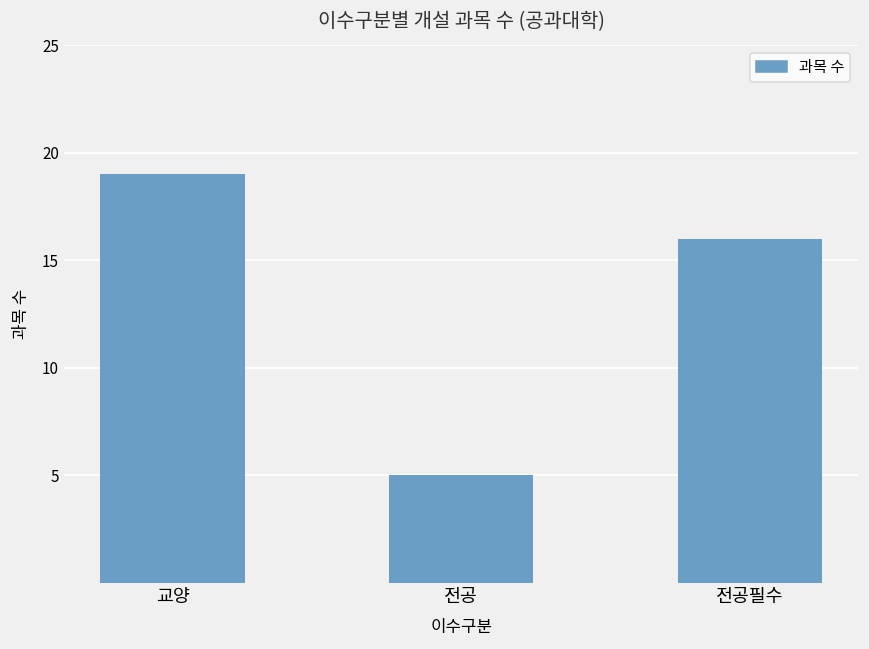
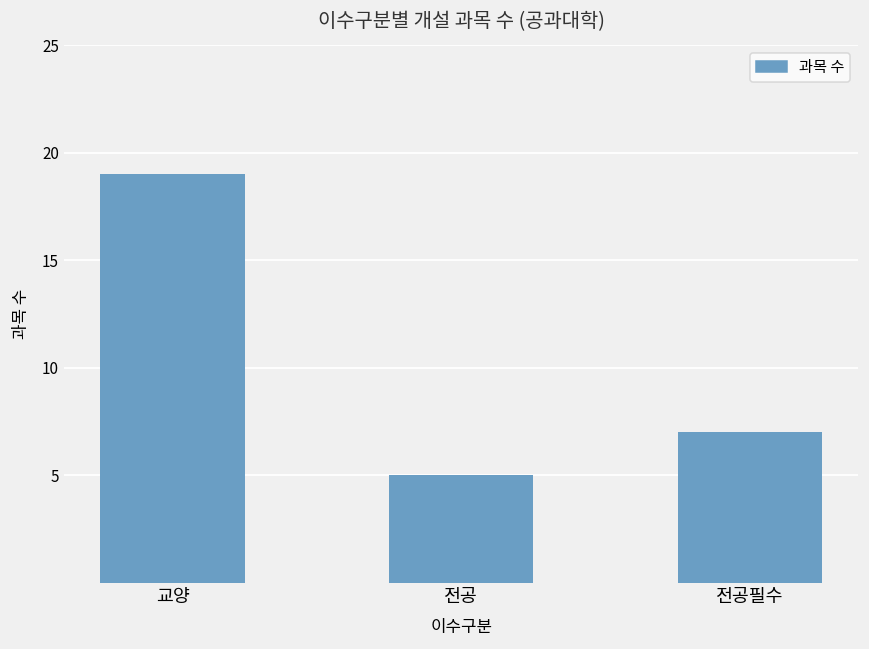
  {
    "교양": 19,
    "전공": 5,
-   "전공필수": 16
+   "전공필수": 7
  }
